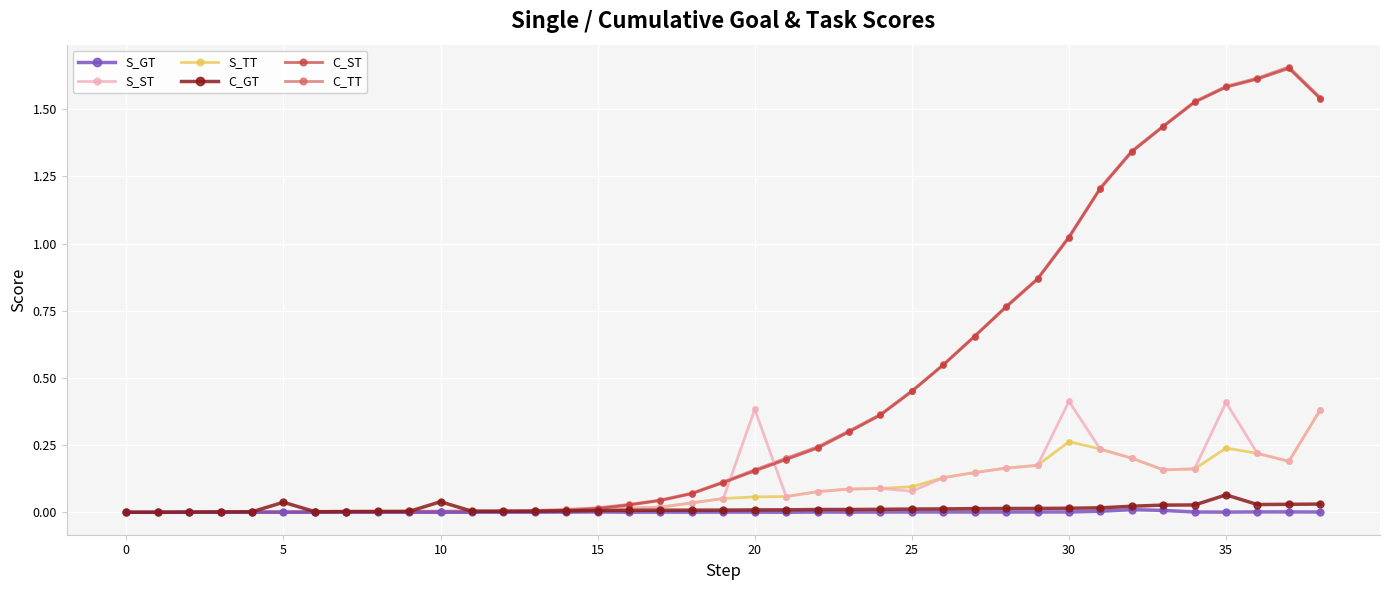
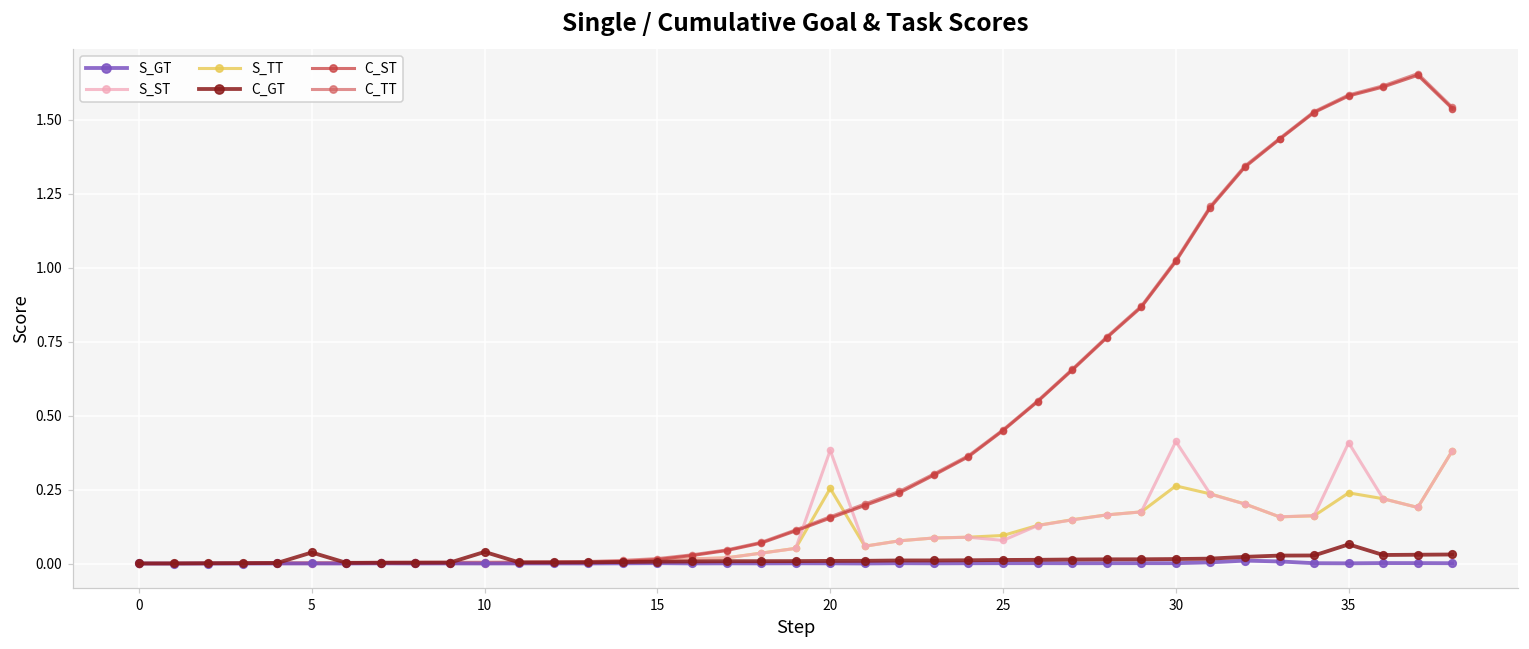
  {
    "S_GT": {
      "25": 0.00,
      "30": 0.00,
      "35": 0.00
    },
    "S_ST": {
      "20": 0.38,
      "25": 0.08,
      "30": 0.41,
      "35": 0.41
    },
    "S_TT": {
-     "20": 0.06,
+     "20": 0.25,
      "25": 0.10,
      "30": 0.26,
      "35": 0.24
    },
    "C_GT": {
      "5": 0.04,
      "10": 0.04,
      "25": 0.01,
      "30": 0.02,
      "35": 0.07
    }
  }
